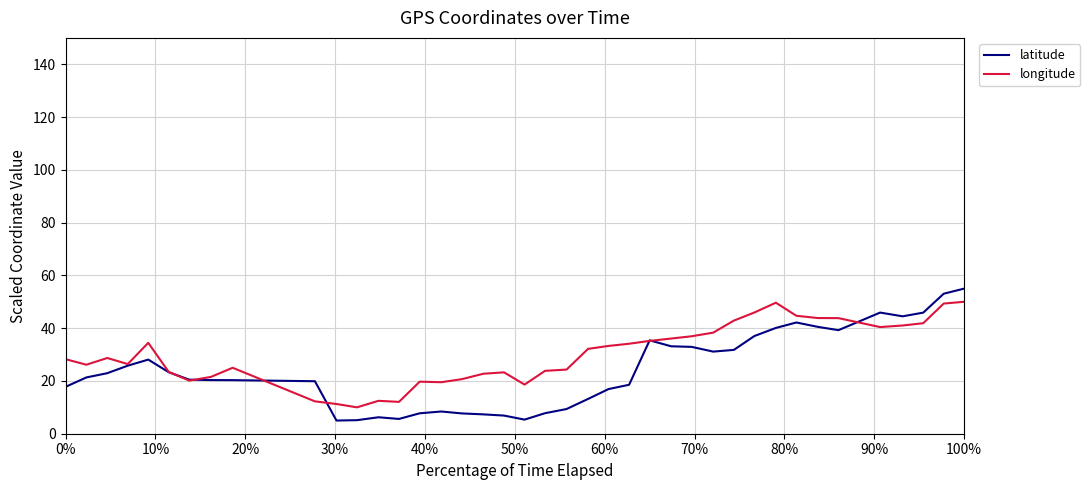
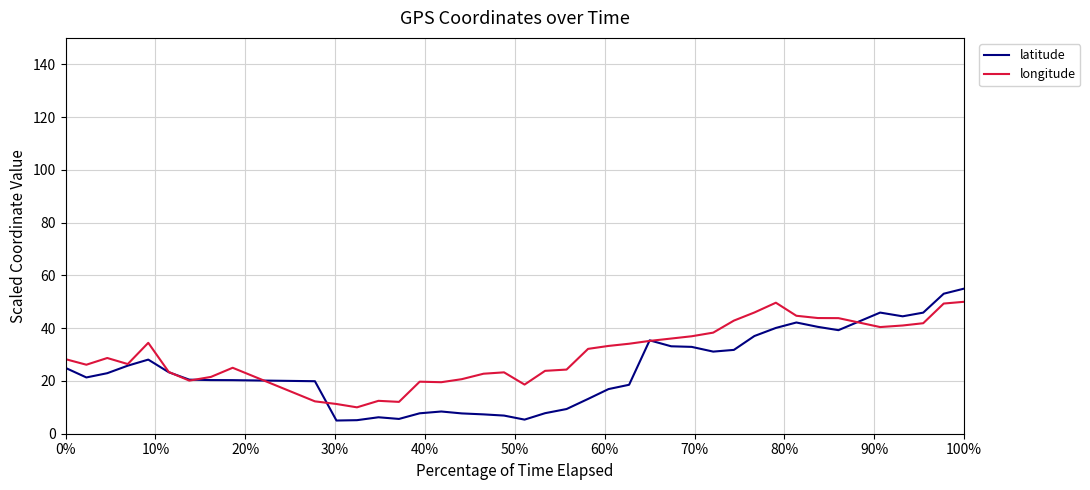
  {
    "latitude": {
-     "0%": 18,
+     "0%": 25,
      "100%": 55
    },
    "longitude": {
      "0%": 28,
      "100%": 50
    }
  }
